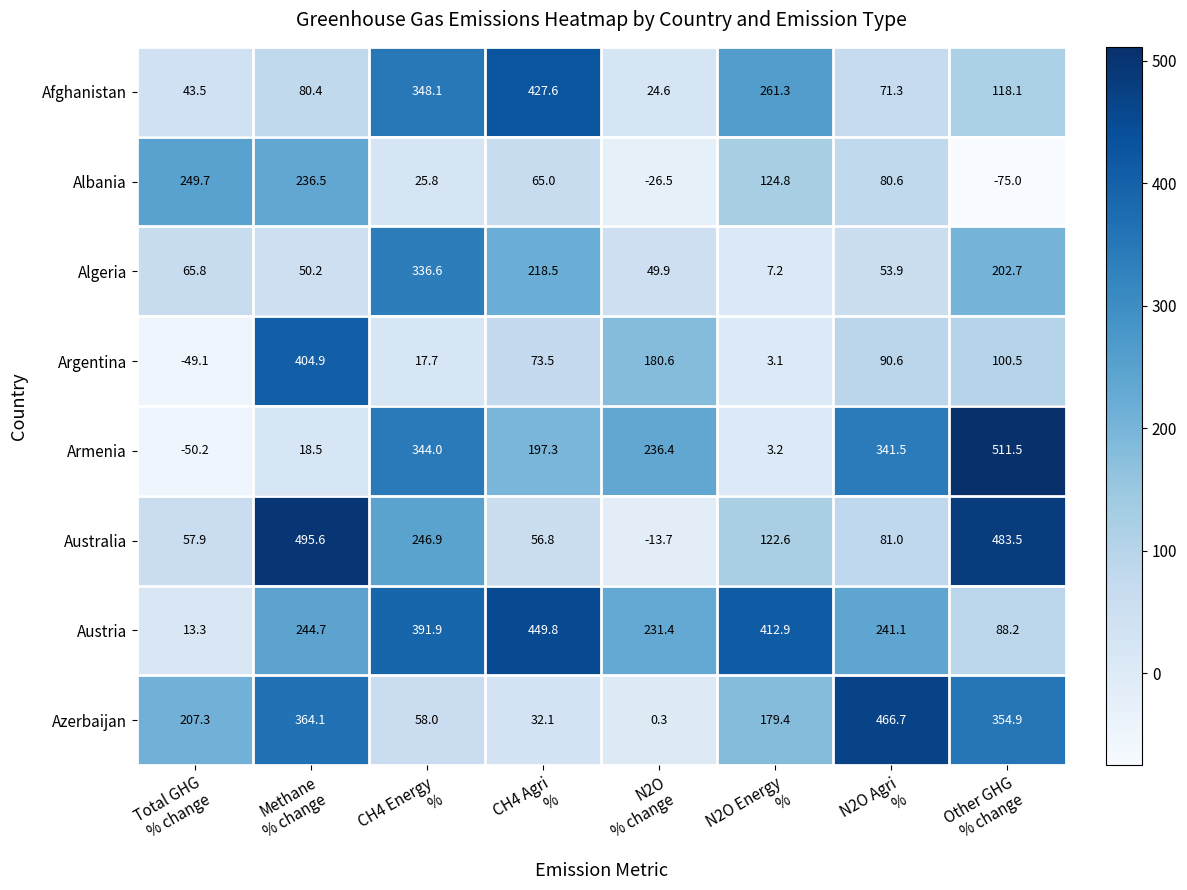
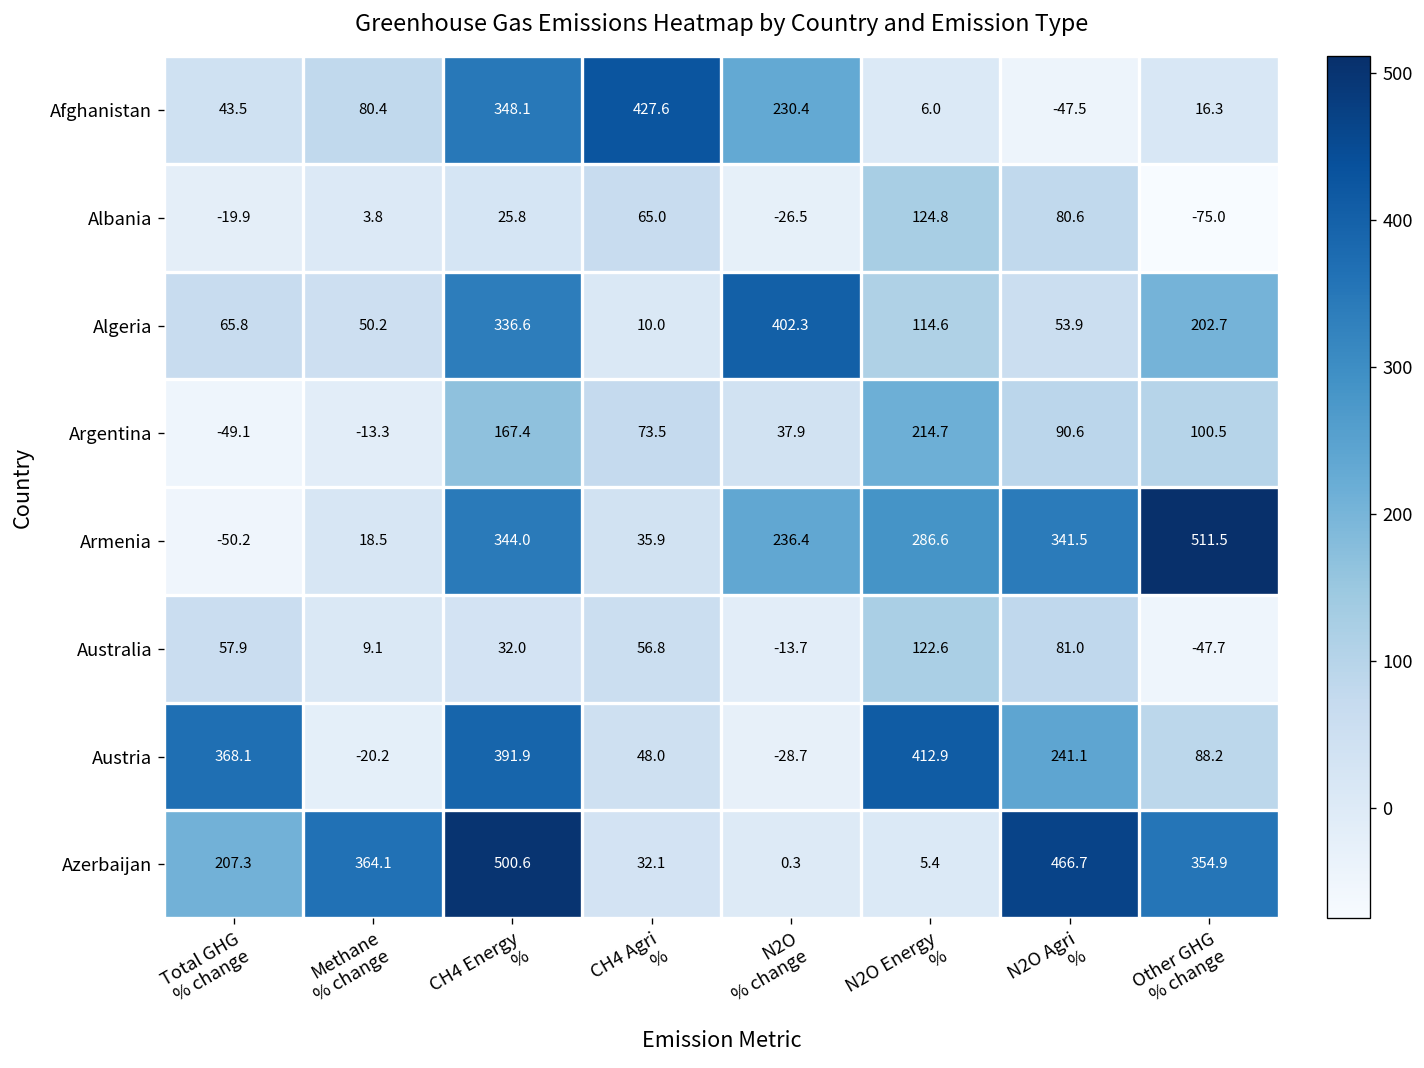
  {
    "Afghanistan": {
      "Total GHG % change": 43.5,
      "Methane % change": 80.4,
      "CH4 Energy %": 348.1,
      "CH4 Agri %": 427.6,
-     "N2O % change": 24.6,
-     "N2O Energy %": 261.3,
-     "N2O Agri %": 71.3,
-     "Other GHG % change": 118.1
+     "N2O % change": 230.4,
+     "N2O Energy %": 6.0,
+     "N2O Agri %": -47.5,
+     "Other GHG % change": 16.3
    },
    "Albania": {
-     "Total GHG % change": 249.7,
-     "Methane % change": 236.5,
+     "Total GHG % change": -19.9,
+     "Methane % change": 3.8,
      "CH4 Energy %": 25.8,
      "CH4 Agri %": 65.0,
      "N2O % change": -26.5,
      "N2O Energy %": 124.8,
      "N2O Agri %": 80.6,
      "Other GHG % change": -75.0
    },
    "Algeria": {
      "Total GHG % change": 65.8,
      "Methane % change": 50.2,
      "CH4 Energy %": 336.6,
-     "CH4 Agri %": 218.5,
-     "N2O % change": 49.9,
-     "N2O Energy %": 7.2,
+     "CH4 Agri %": 10.0,
+     "N2O % change": 402.3,
+     "N2O Energy %": 114.6,
      "N2O Agri %": 53.9,
      "Other GHG % change": 202.7
    },
    "Argentina": {
      "Total GHG % change": -49.1,
-     "Methane % change": 404.9,
-     "CH4 Energy %": 17.7,
+     "Methane % change": -13.3,
+     "CH4 Energy %": 167.4,
      "CH4 Agri %": 73.5,
-     "N2O % change": 180.6,
-     "N2O Energy %": 3.1,
+     "N2O % change": 37.9,
+     "N2O Energy %": 214.7,
      "N2O Agri %": 90.6,
      "Other GHG % change": 100.5
    },
    "Armenia": {
      "Total GHG % change": -50.2,
      "Methane % change": 18.5,
      "CH4 Energy %": 344.0,
-     "CH4 Agri %": 197.3,
+     "CH4 Agri %": 35.9,
      "N2O % change": 236.4,
-     "N2O Energy %": 3.2,
+     "N2O Energy %": 286.6,
      "N2O Agri %": 341.5,
      "Other GHG % change": 511.5
    },
    "Australia": {
      "Total GHG % change": 57.9,
-     "Methane % change": 495.6,
-     "CH4 Energy %": 246.9,
+     "Methane % change": 9.1,
+     "CH4 Energy %": 32.0,
      "CH4 Agri %": 56.8,
      "N2O % change": -13.7,
      "N2O Energy %": 122.6,
      "N2O Agri %": 81.0,
-     "Other GHG % change": 483.5
+     "Other GHG % change": -47.7
    },
    "Austria": {
-     "Total GHG % change": 13.3,
-     "Methane % change": 244.7,
+     "Total GHG % change": 368.1,
+     "Methane % change": -20.2,
      "CH4 Energy %": 391.9,
-     "CH4 Agri %": 449.8,
-     "N2O % change": 231.4,
+     "CH4 Agri %": 48.0,
+     "N2O % change": -28.7,
      "N2O Energy %": 412.9,
      "N2O Agri %": 241.1,
      "Other GHG % change": 88.2
    },
    "Azerbaijan": {
      "Total GHG % change": 207.3,
      "Methane % change": 364.1,
-     "CH4 Energy %": 58.0,
+     "CH4 Energy %": 500.6,
      "CH4 Agri %": 32.1,
      "N2O % change": 0.3,
-     "N2O Energy %": 179.4,
+     "N2O Energy %": 5.4,
      "N2O Agri %": 466.7,
      "Other GHG % change": 354.9
    }
  }
